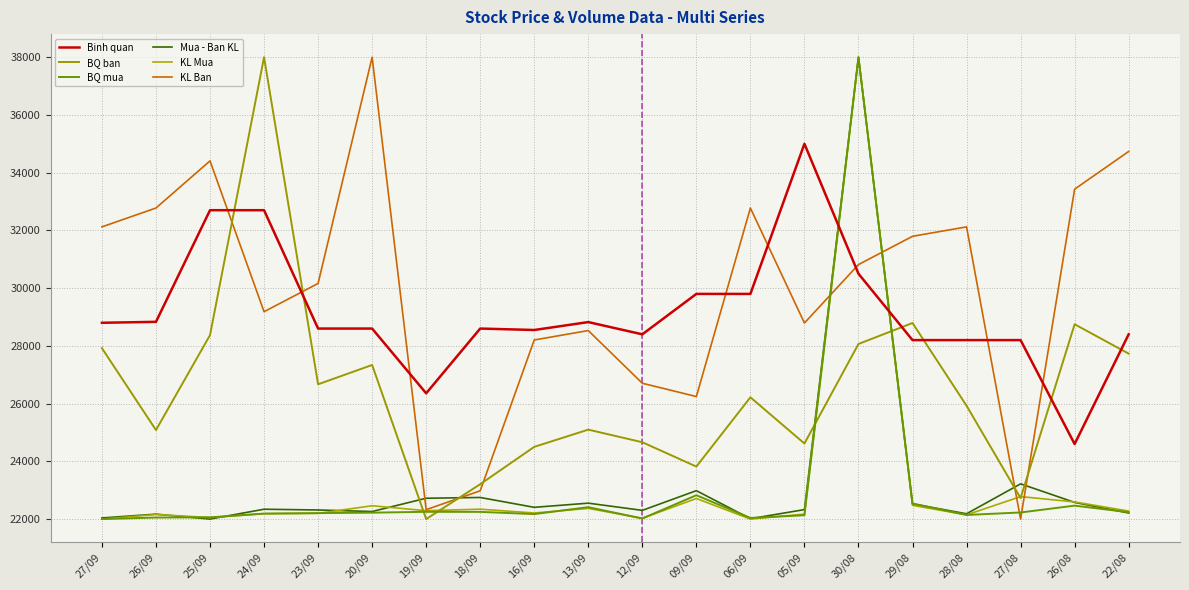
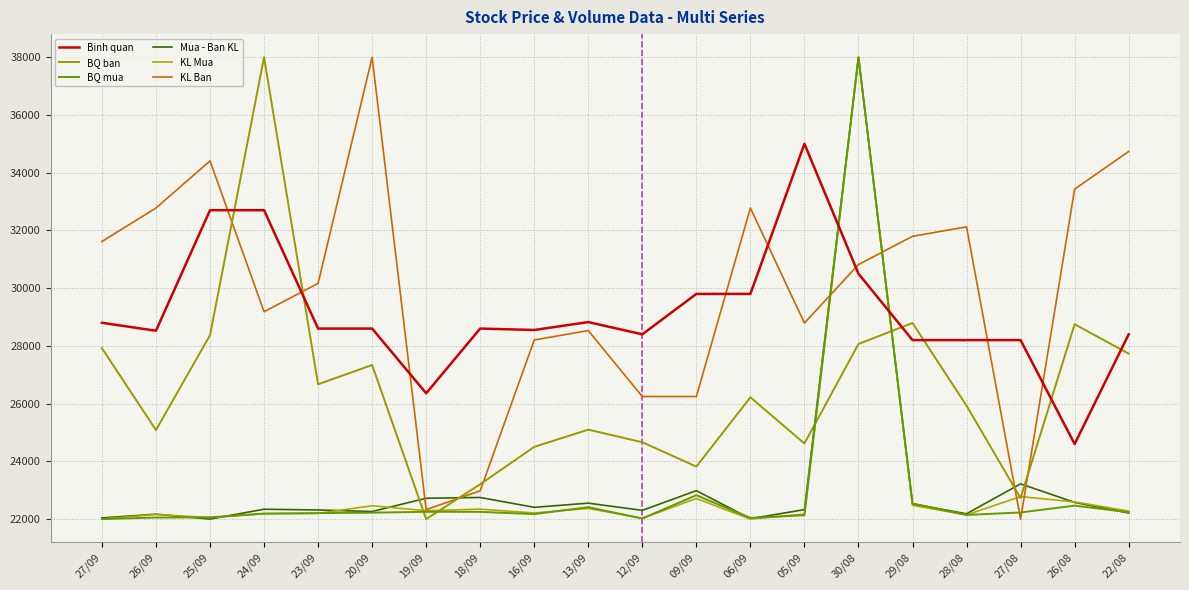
  {
    "Binh quan": {
      "27/09": 28800,
-     "26/09": 28800,
+     "26/09": 28500,
      "25/09": 32700,
      "24/09": 32700,
      "23/09": 28600,
      "20/09": 28600,
      "19/09": 26400,
      "18/09": 28600,
      "16/09": 28600,
      "13/09": 28800,
      "12/09": 28400,
      "09/09": 29800,
      "06/09": 29800,
      "05/09": 35000,
      "30/08": 30500,
      "29/08": 28200,
      "28/08": 28200,
      "27/08": 28200,
      "26/08": 24600,
      "22/08": 28400
    },
    "Mua - Ban KL": {
      "24/09": 22300,
      "23/09": 22300,
      "19/09": 22700,
      "18/09": 22700,
      "16/09": 22400,
      "13/09": 22600,
      "12/09": 22300,
      "09/09": 23000,
      "05/09": 22300,
      "27/08": 23200
    },
    "KL Ban": {
-     "27/09": 32100,
+     "27/09": 31600,
      "26/09": 32800,
      "25/09": 34400,
      "24/09": 29200,
      "23/09": 30200,
      "20/09": 38000,
      "18/09": 23000,
      "16/09": 28200,
      "13/09": 28500,
-     "12/09": 26700,
+     "12/09": 26200,
      "09/09": 26200,
      "06/09": 32800,
      "05/09": 28800,
      "30/08": 30800,
      "29/08": 31800,
      "28/08": 32100,
      "27/08": 22000,
      "26/08": 33400,
      "22/08": 34700
    }
  }
